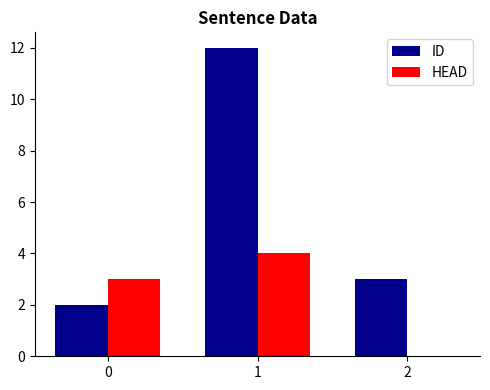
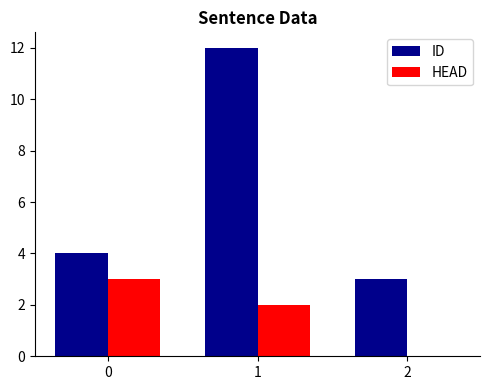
  {
    "ID": {
-     "0": 2,
+     "0": 4,
      "1": 12,
      "2": 3
    },
    "HEAD": {
      "0": 3,
-     "1": 4,
+     "1": 2,
      "2": 0
    }
  }
